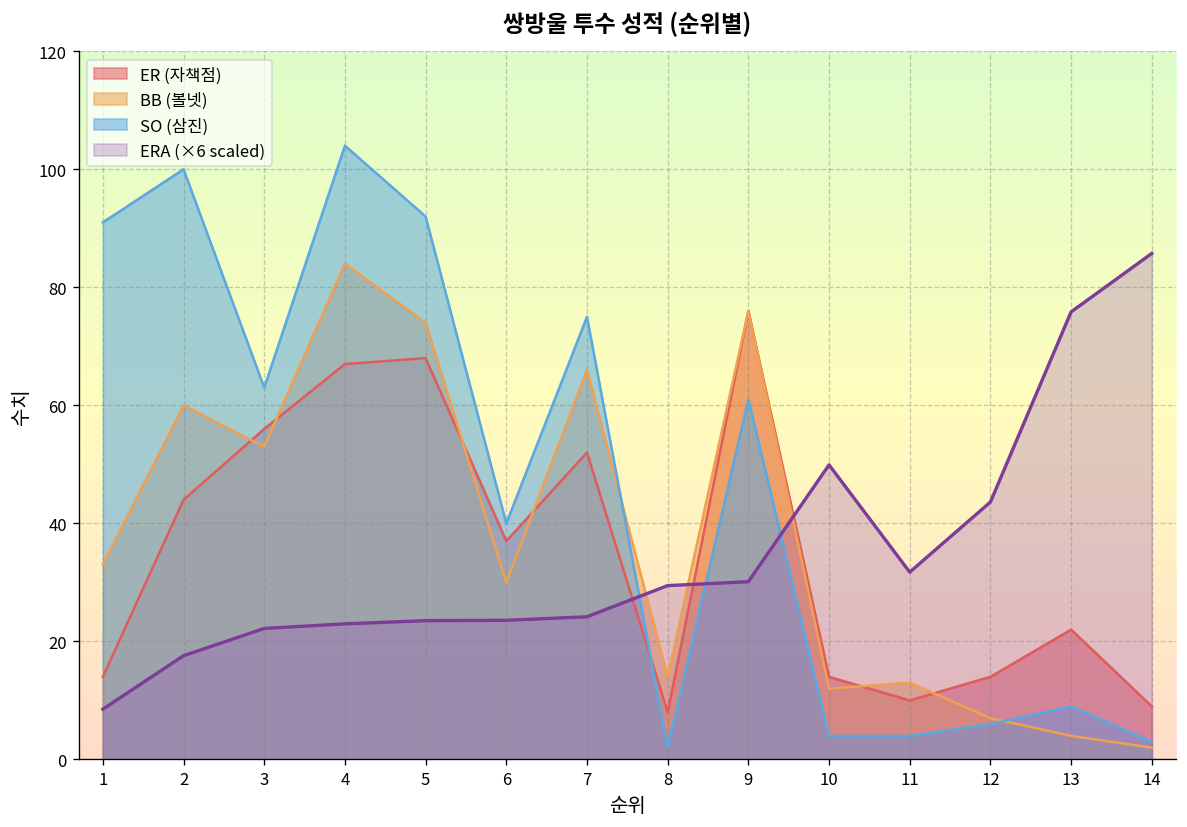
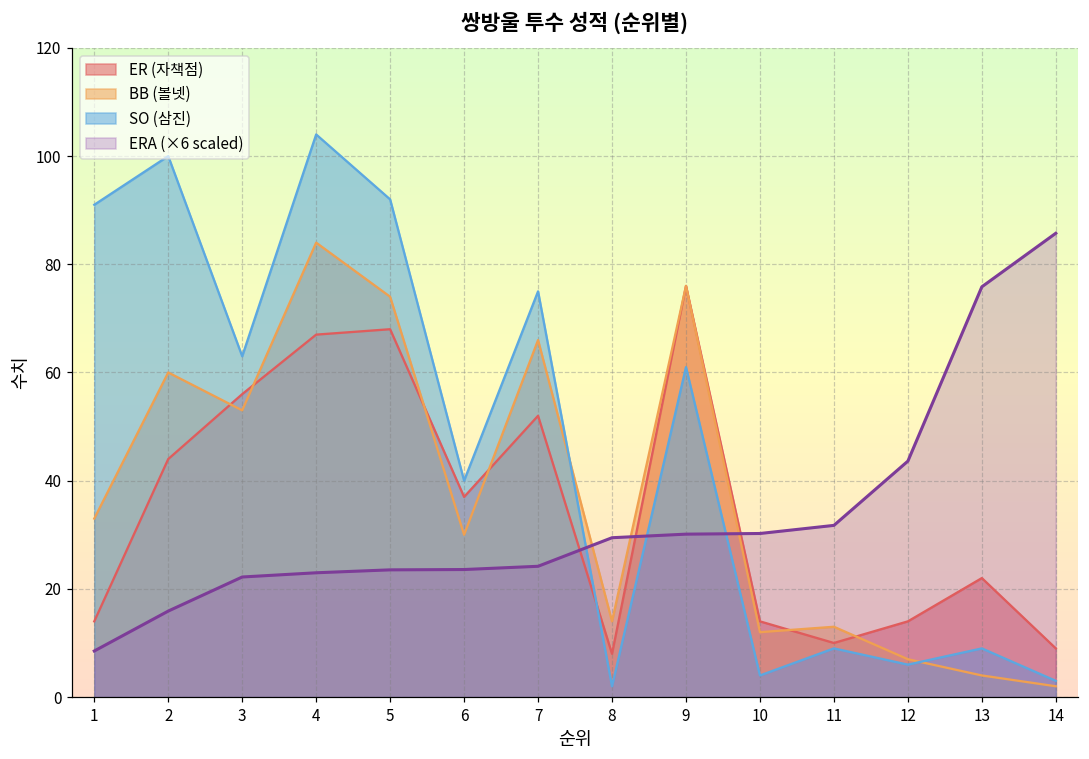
  {
    "SO (삼진)": {
      "1": 91,
      "2": 100,
      "3": 63,
      "4": 104,
      "5": 92,
      "6": 40,
      "7": 75,
      "8": 2,
      "9": 61,
      "10": 4,
-     "11": 4,
+     "11": 9,
      "12": 6,
      "13": 9,
      "14": 3
    },
    "ERA (×6 scaled)": {
      "1": 9,
-     "2": 18,
+     "2": 16,
      "3": 22,
      "4": 23,
      "5": 24,
      "6": 24,
      "7": 24,
      "8": 29,
      "9": 30,
-     "10": 50,
+     "10": 30,
      "11": 32,
      "12": 44,
      "13": 76,
      "14": 86
    }
  }
